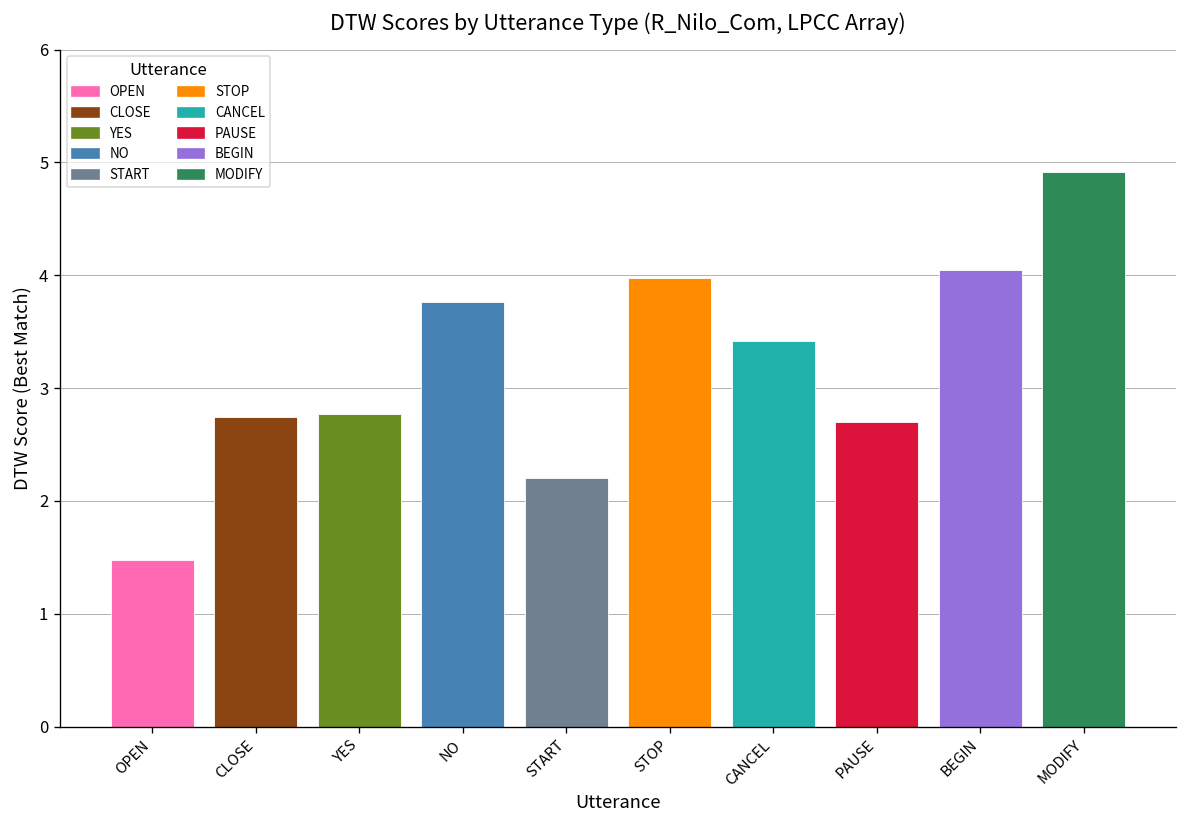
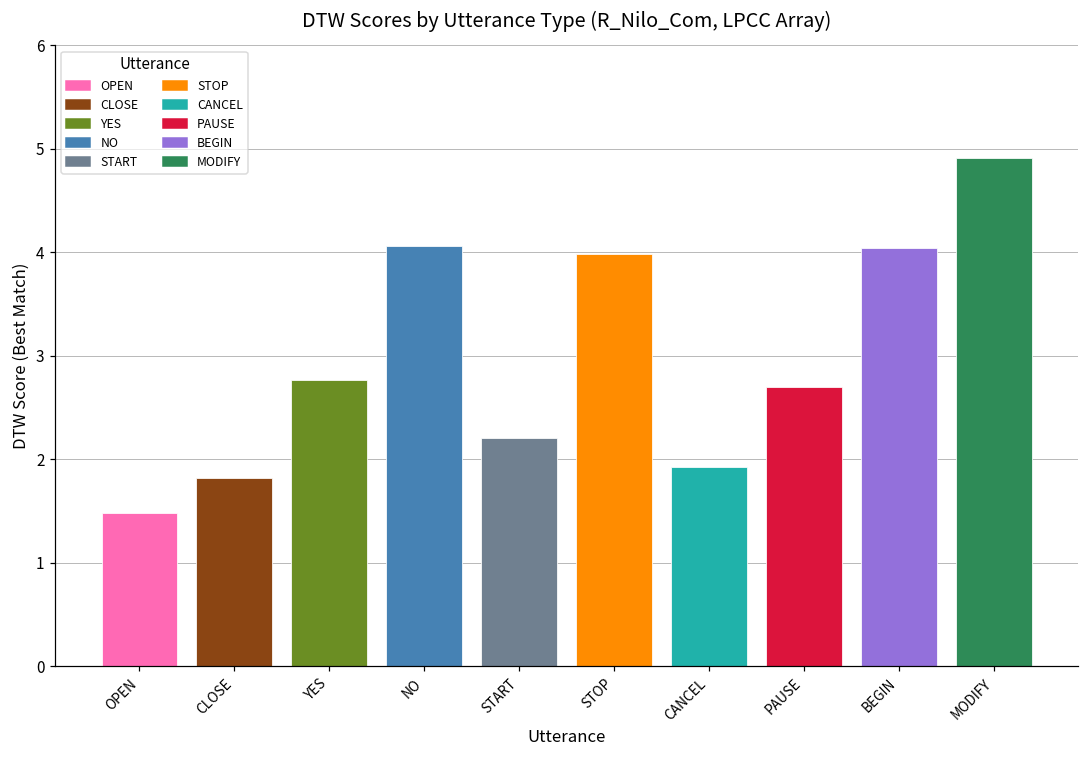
  {
    "OPEN": 1.5,
-   "CLOSE": 2.7,
+   "CLOSE": 1.8,
    "YES": 2.8,
-   "NO": 3.8,
+   "NO": 4.1,
    "START": 2.2,
    "STOP": 4.0,
-   "CANCEL": 3.4,
+   "CANCEL": 1.9,
    "PAUSE": 2.7,
    "BEGIN": 4.0,
    "MODIFY": 4.9
  }
